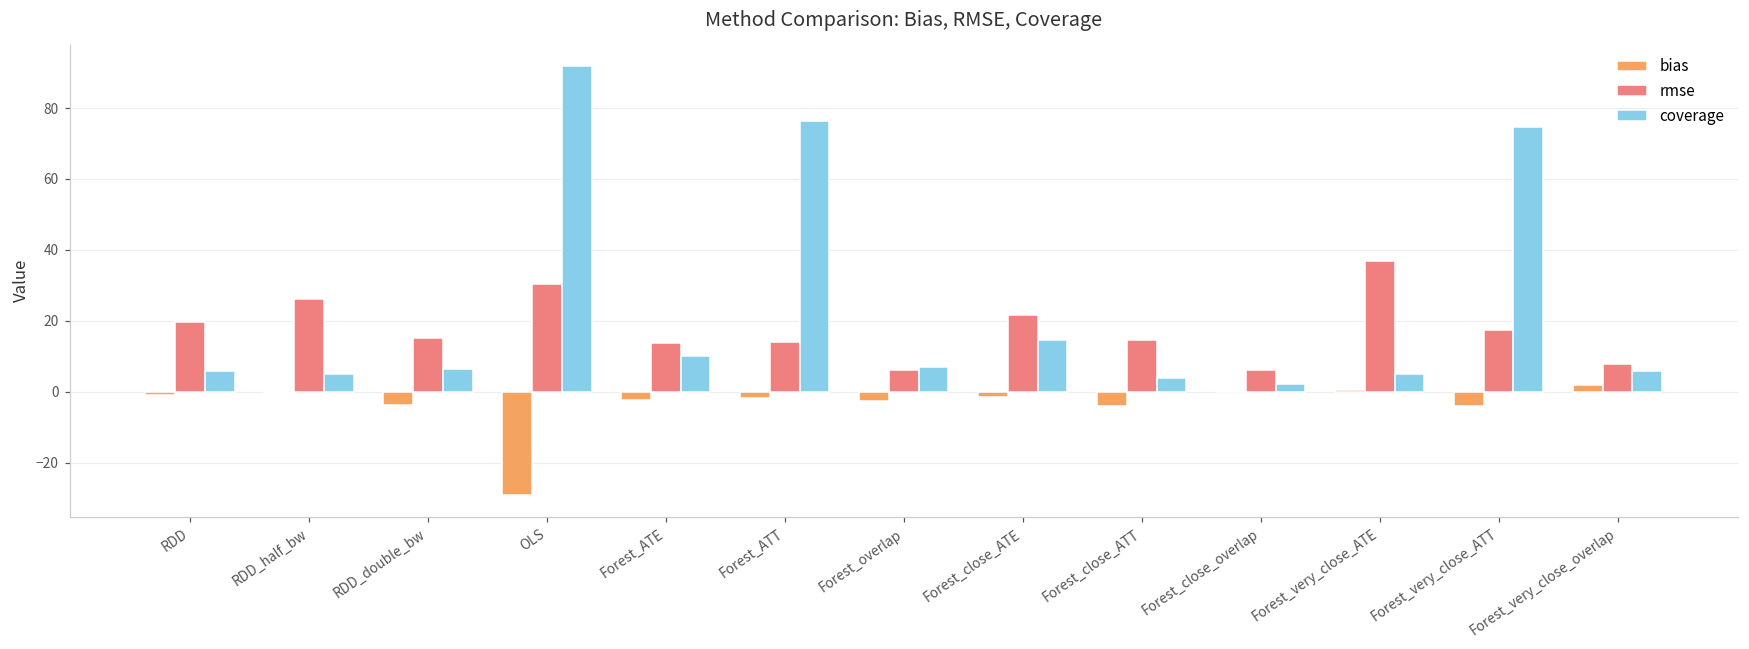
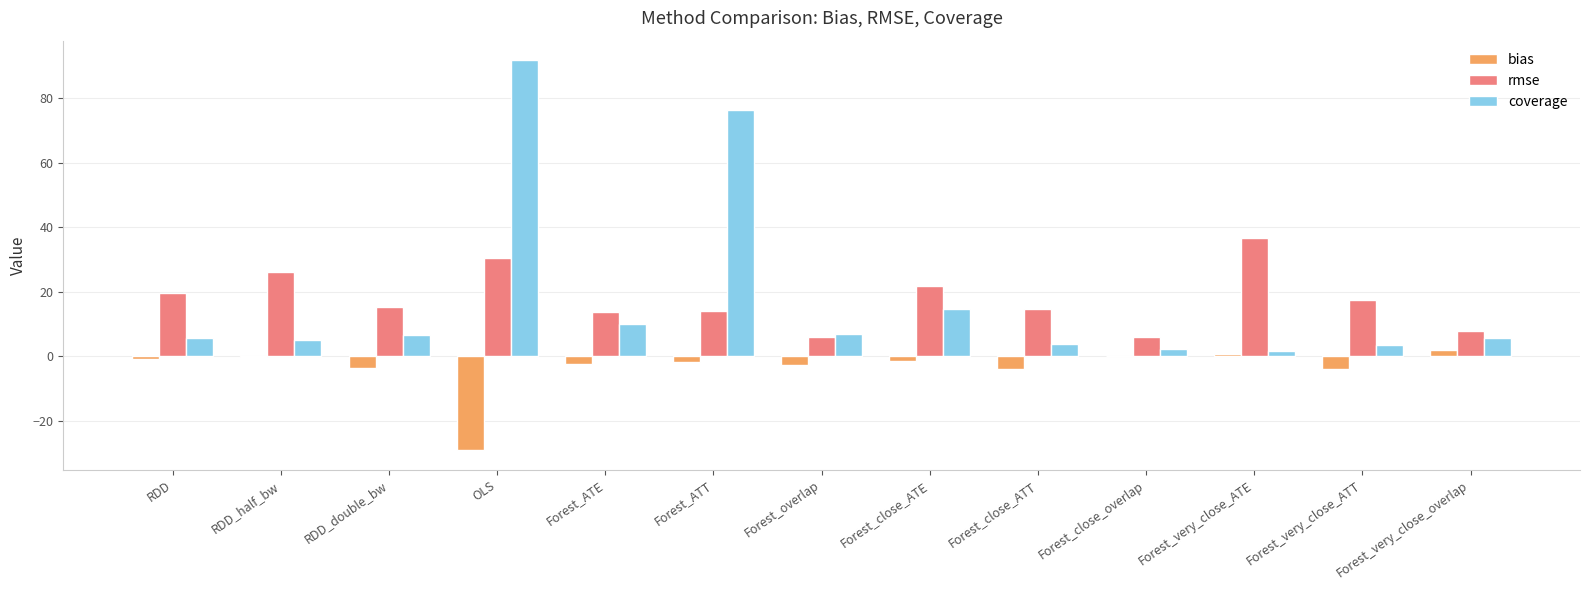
  {
    "coverage": {
      "RDD": 6,
      "RDD_half_bw": 5,
      "RDD_double_bw": 6,
      "OLS": 92,
      "Forest_ATE": 10,
      "Forest_ATT": 76,
      "Forest_overlap": 7,
      "Forest_close_ATE": 15,
      "Forest_close_ATT": 4,
      "Forest_close_overlap": 2,
-     "Forest_very_close_ATE": 5,
-     "Forest_very_close_ATT": 75,
+     "Forest_very_close_ATE": 2,
+     "Forest_very_close_ATT": 3,
      "Forest_very_close_overlap": 6
    }
  }
